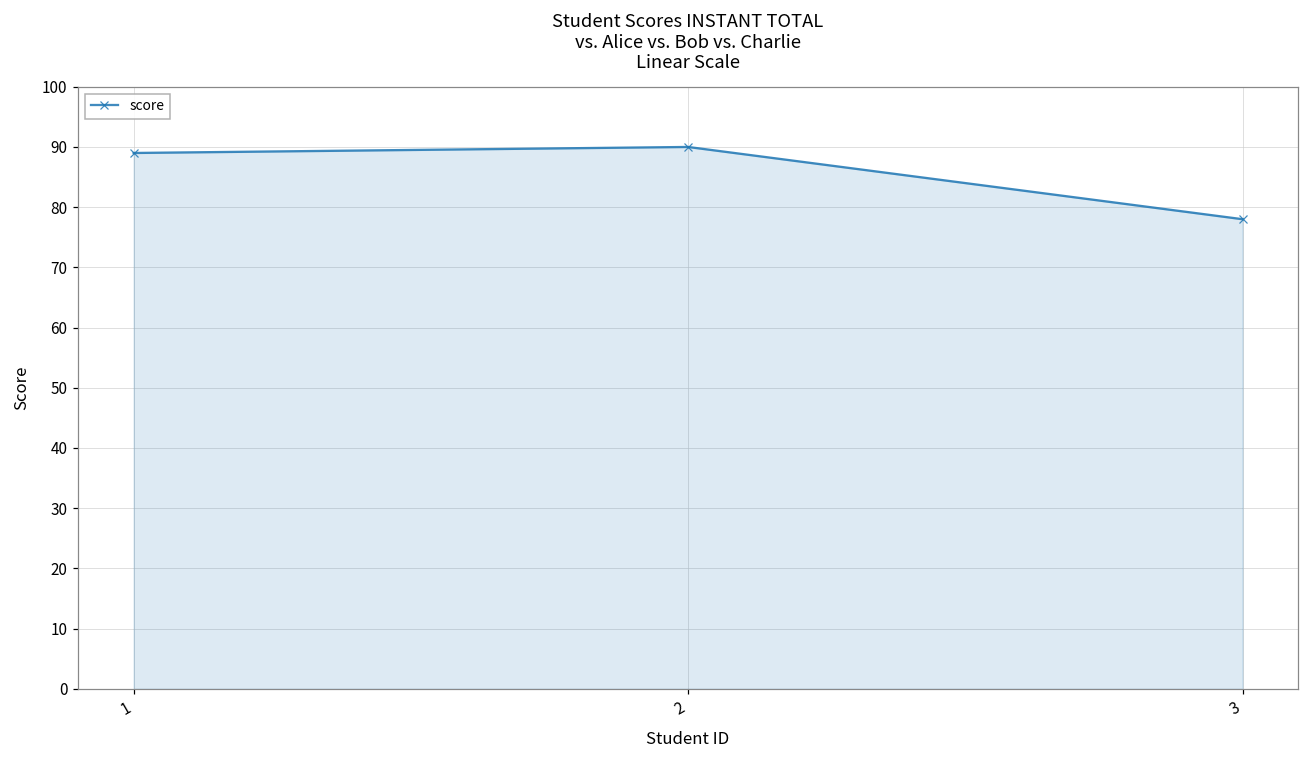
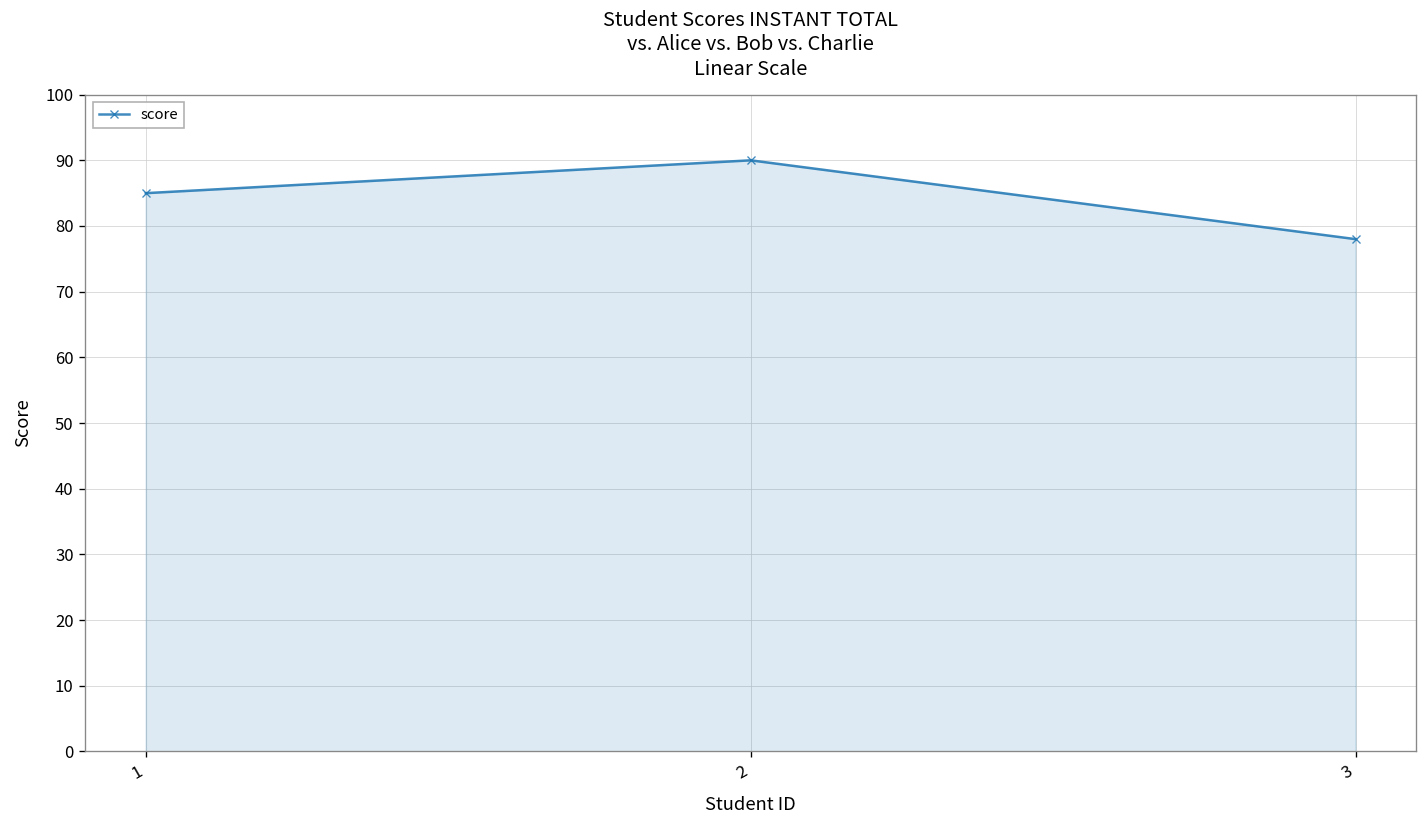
  {
-   "1": 89,
+   "1": 85,
    "2": 90,
    "3": 78
  }
